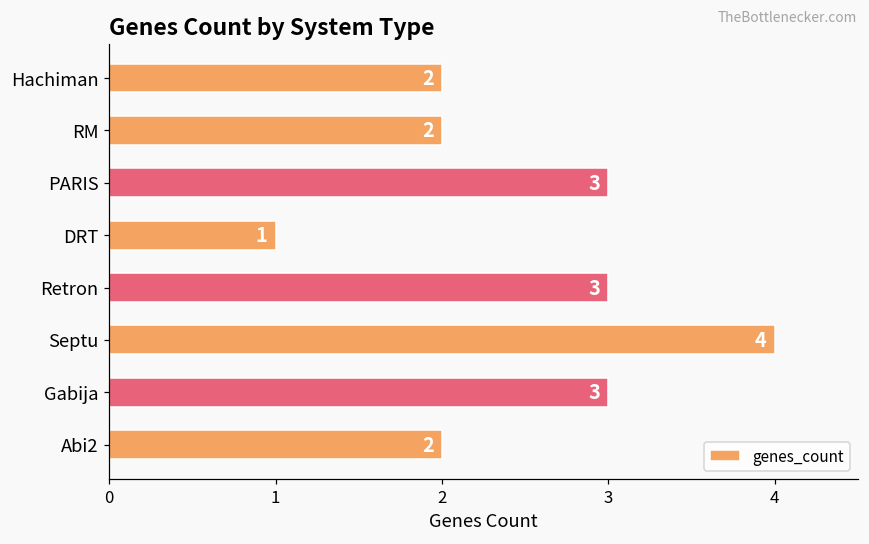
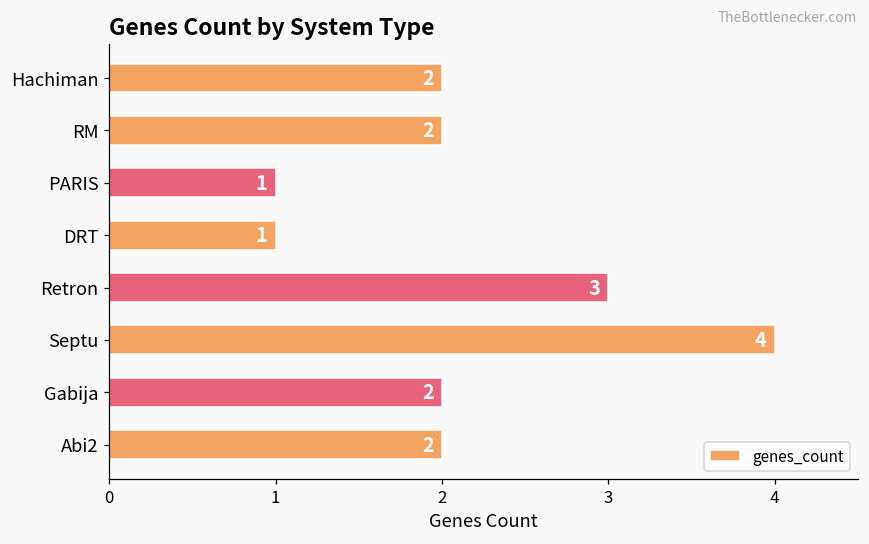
  {
    "Hachiman": 2,
    "RM": 2,
-   "PARIS": 3,
+   "PARIS": 1,
    "DRT": 1,
    "Retron": 3,
    "Septu": 4,
-   "Gabija": 3,
+   "Gabija": 2,
    "Abi2": 2
  }
